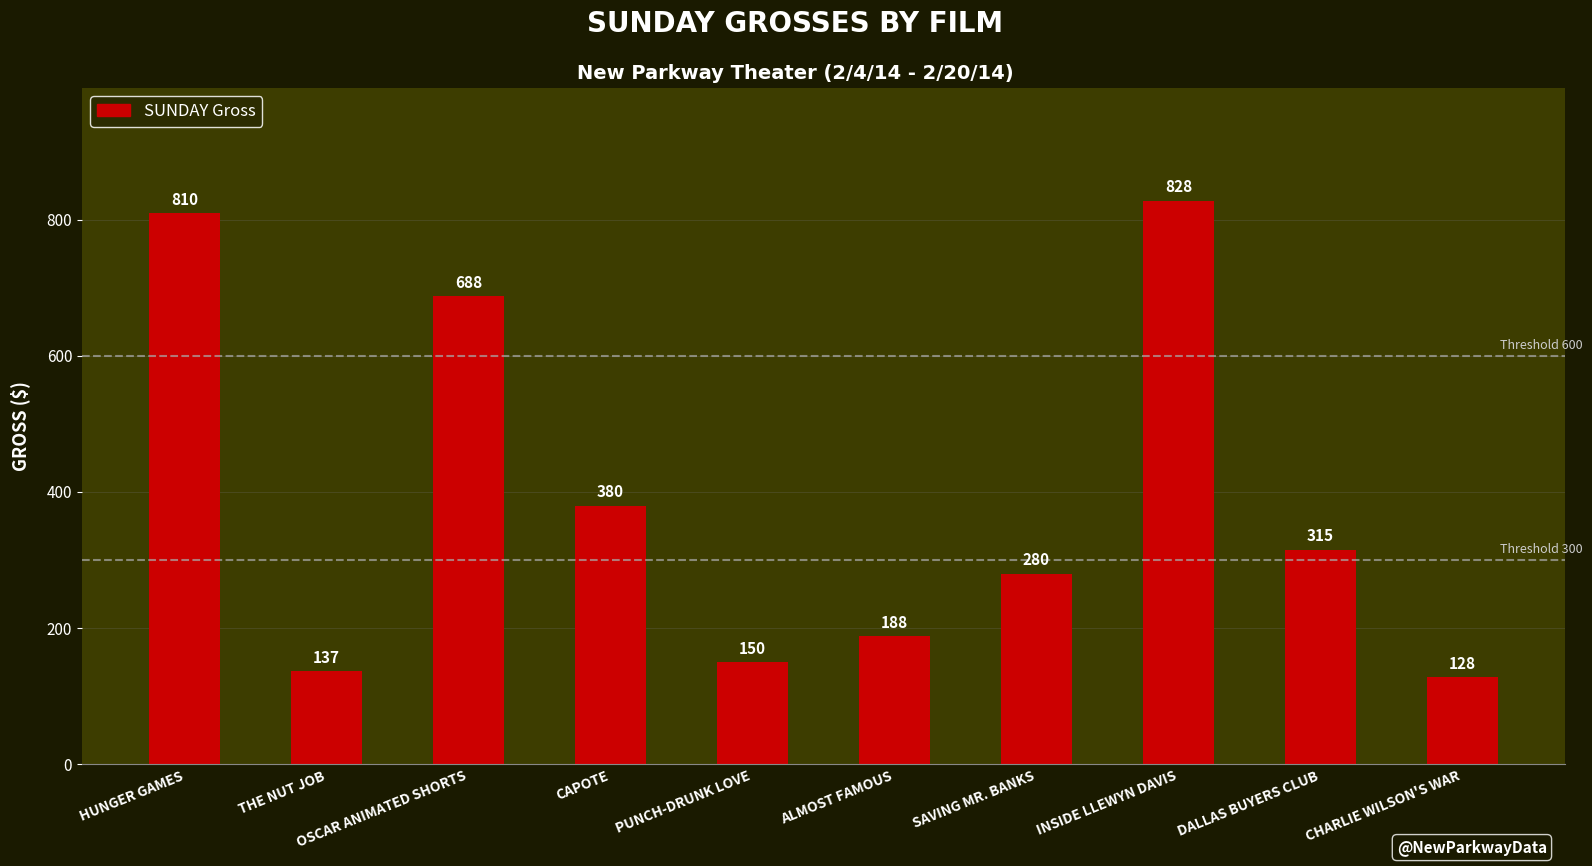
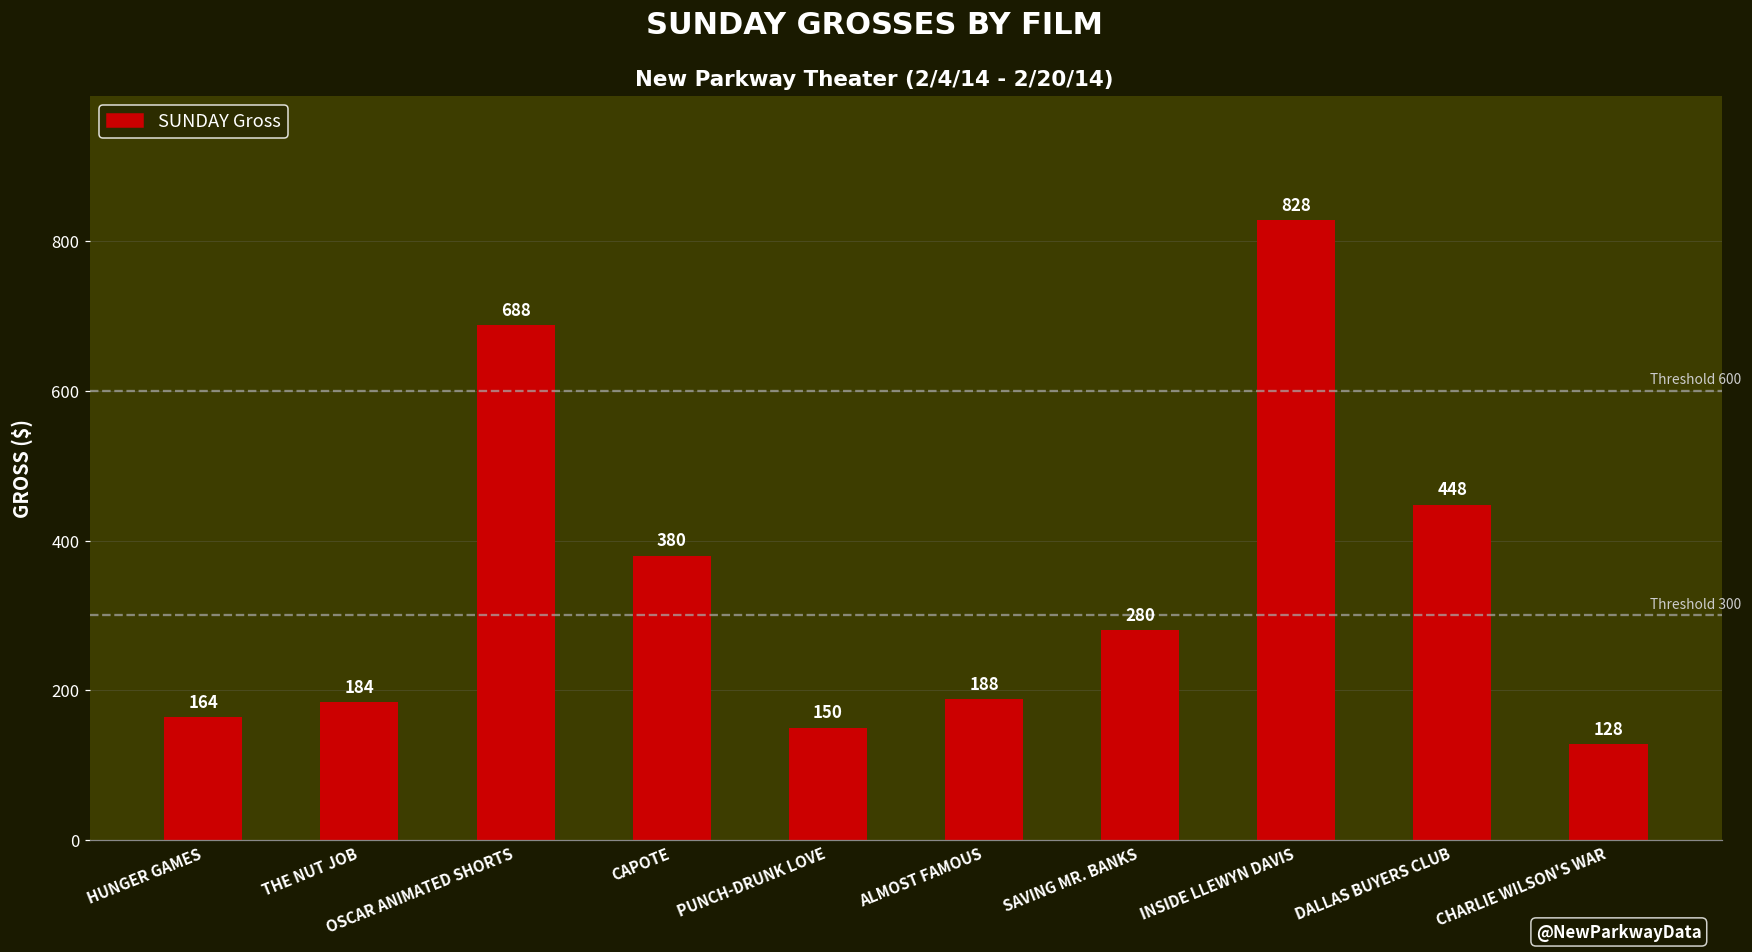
  {
-   "HUNGER GAMES": 810,
-   "THE NUT JOB": 137,
+   "HUNGER GAMES": 164,
+   "THE NUT JOB": 184,
    "OSCAR ANIMATED SHORTS": 688,
    "CAPOTE": 380,
    "PUNCH-DRUNK LOVE": 150,
    "ALMOST FAMOUS": 188,
    "SAVING MR. BANKS": 280,
    "INSIDE LLEWYN DAVIS": 828,
-   "DALLAS BUYERS CLUB": 315,
+   "DALLAS BUYERS CLUB": 448,
    "CHARLIE WILSON'S WAR": 128
  }
